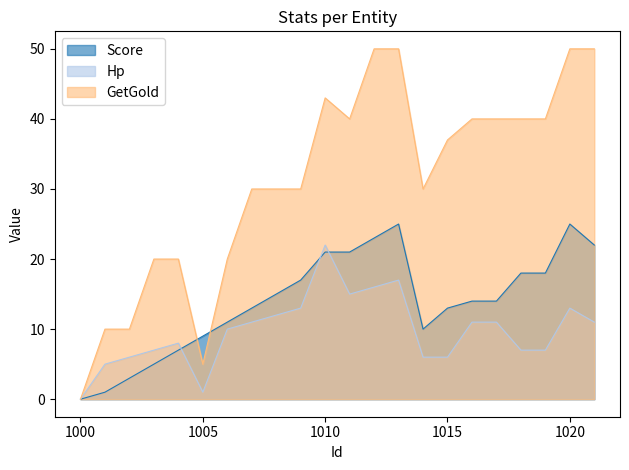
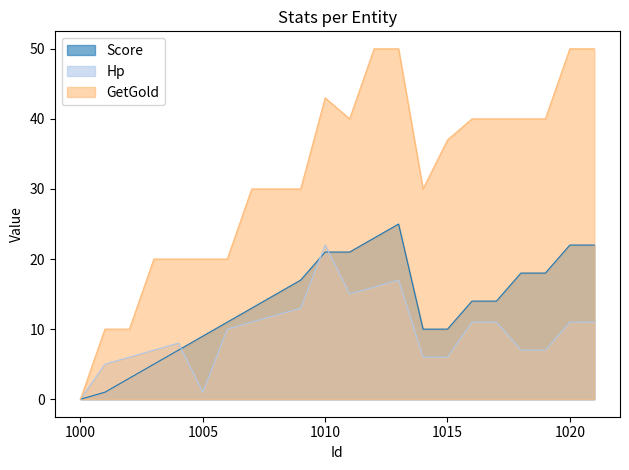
  {
    "Score": {
      "1005": 9,
      "1010": 21,
-     "1015": 13,
-     "1020": 25
+     "1015": 10,
+     "1020": 22
    },
    "Hp": {
      "1005": 1,
      "1010": 22,
      "1015": 6,
-     "1020": 13
+     "1020": 11
    },
    "GetGold": {
-     "1005": 5,
+     "1005": 20,
      "1010": 43,
      "1015": 37,
      "1020": 50
    }
  }
